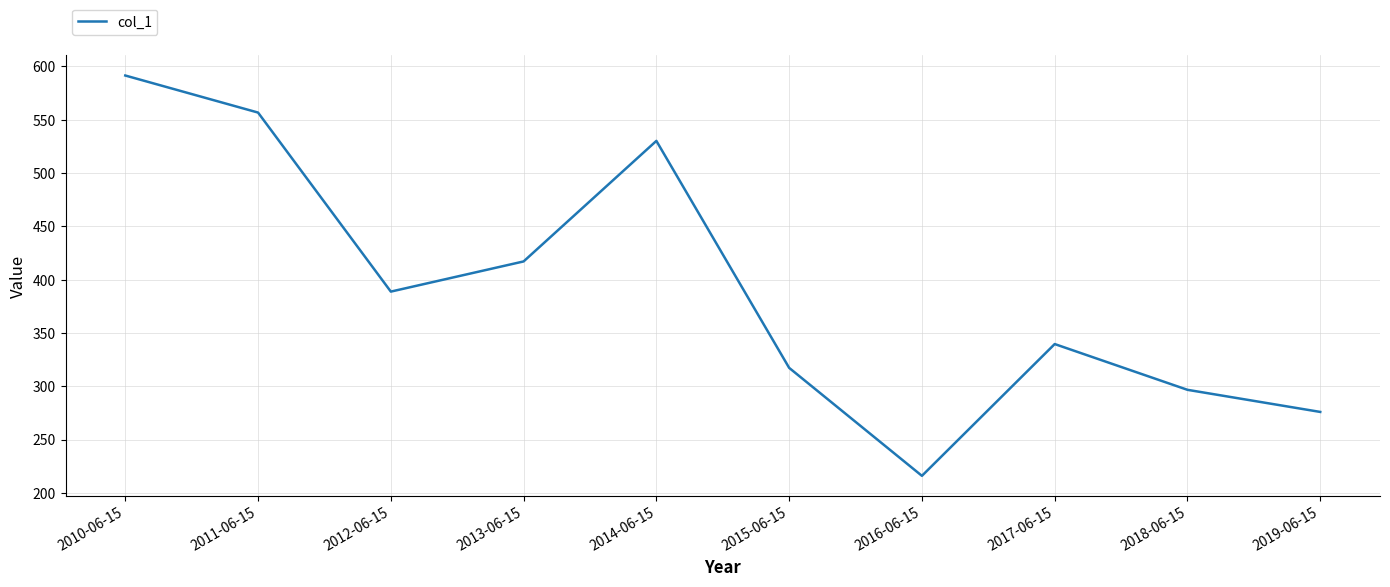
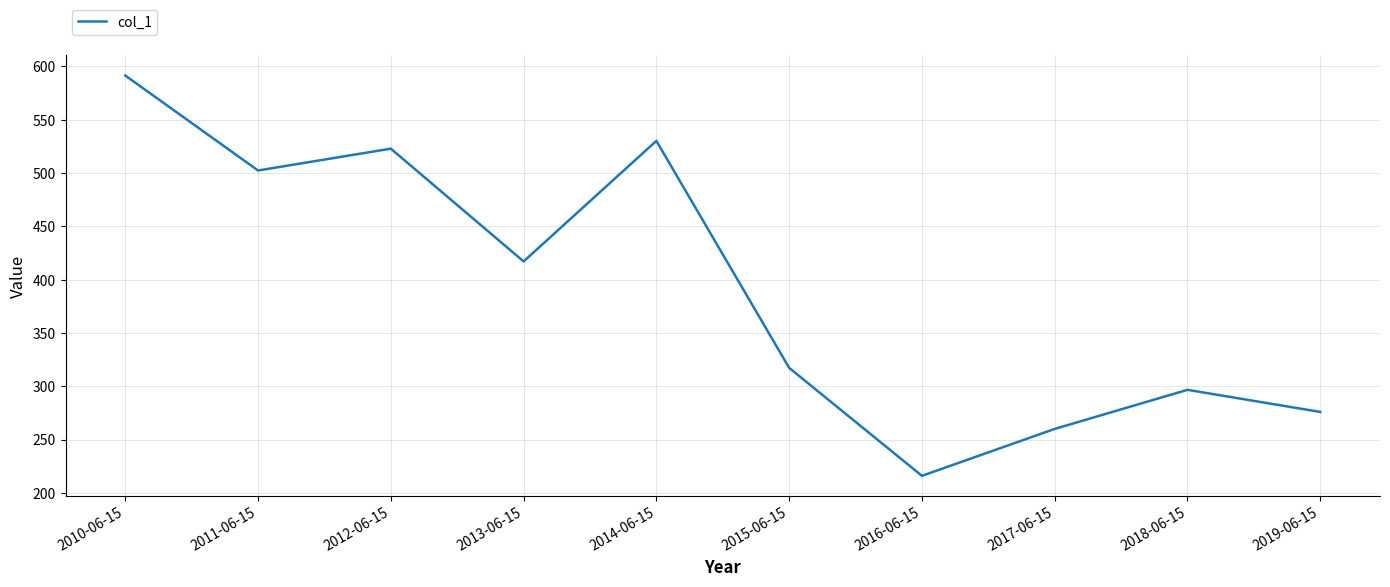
  {
    "2010-06-15": 592,
-   "2011-06-15": 557,
-   "2012-06-15": 389,
+   "2011-06-15": 502,
+   "2012-06-15": 523,
    "2013-06-15": 417,
    "2014-06-15": 530,
    "2015-06-15": 317,
    "2016-06-15": 216,
-   "2017-06-15": 340,
+   "2017-06-15": 260,
    "2018-06-15": 297,
    "2019-06-15": 276
  }
